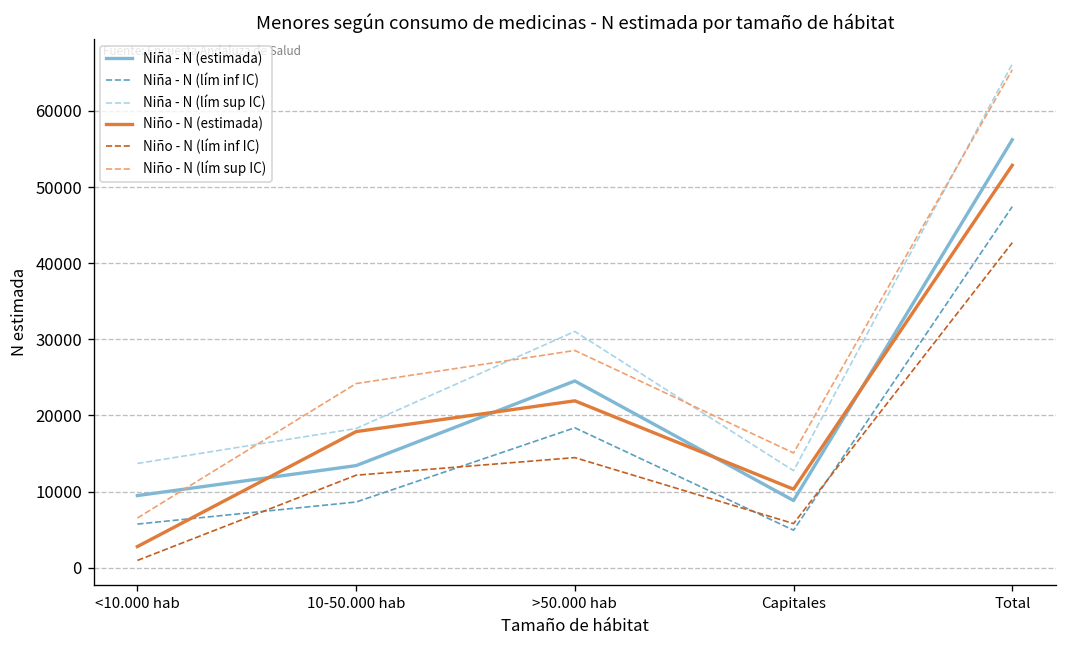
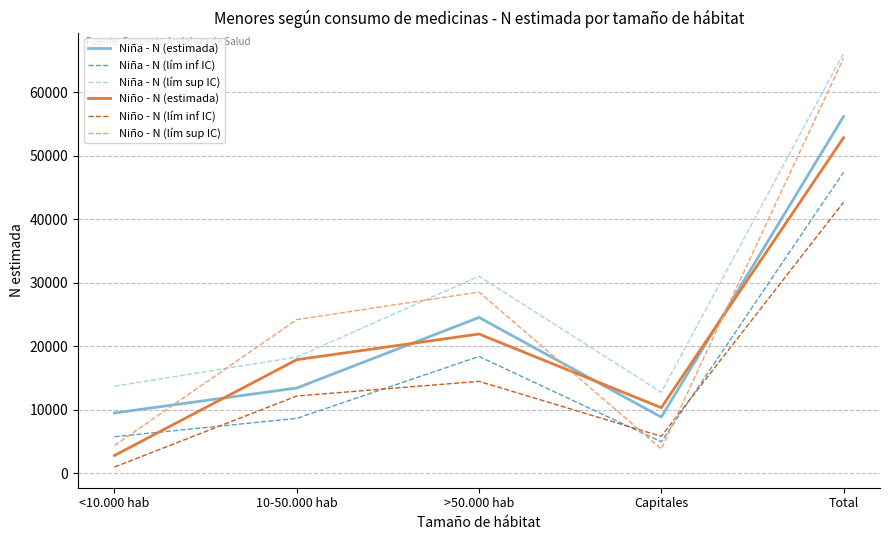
  {
    "Niño - N (lím sup IC)": {
-     "<10.000 hab": 7000,
+     "<10.000 hab": 4000,
      "10-50.000 hab": 24000,
      ">50.000 hab": 29000,
-     "Capitales": 15000,
+     "Capitales": 4000,
      "Total": 65000
    }
  }
